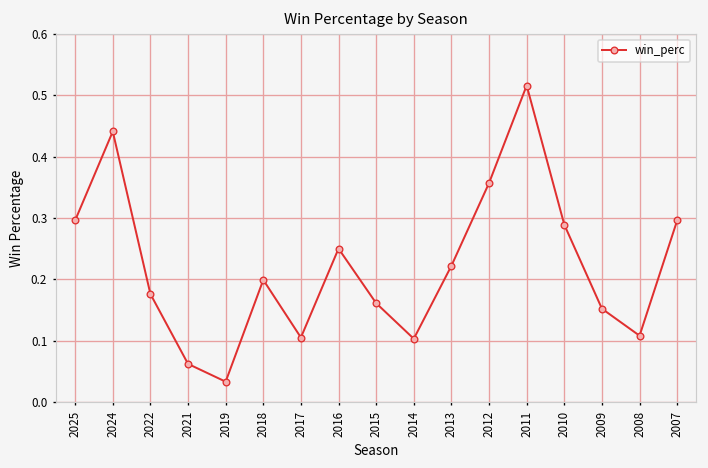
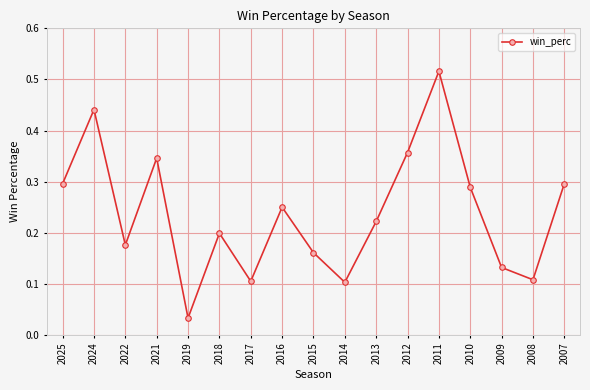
  {
    "2025": 0.30,
    "2024": 0.44,
    "2022": 0.18,
-   "2021": 0.06,
+   "2021": 0.35,
    "2019": 0.03,
    "2018": 0.20,
    "2017": 0.11,
    "2016": 0.25,
    "2015": 0.16,
    "2014": 0.10,
    "2013": 0.22,
    "2012": 0.36,
    "2011": 0.52,
    "2010": 0.29,
-   "2009": 0.15,
+   "2009": 0.13,
    "2008": 0.11,
    "2007": 0.30
  }
